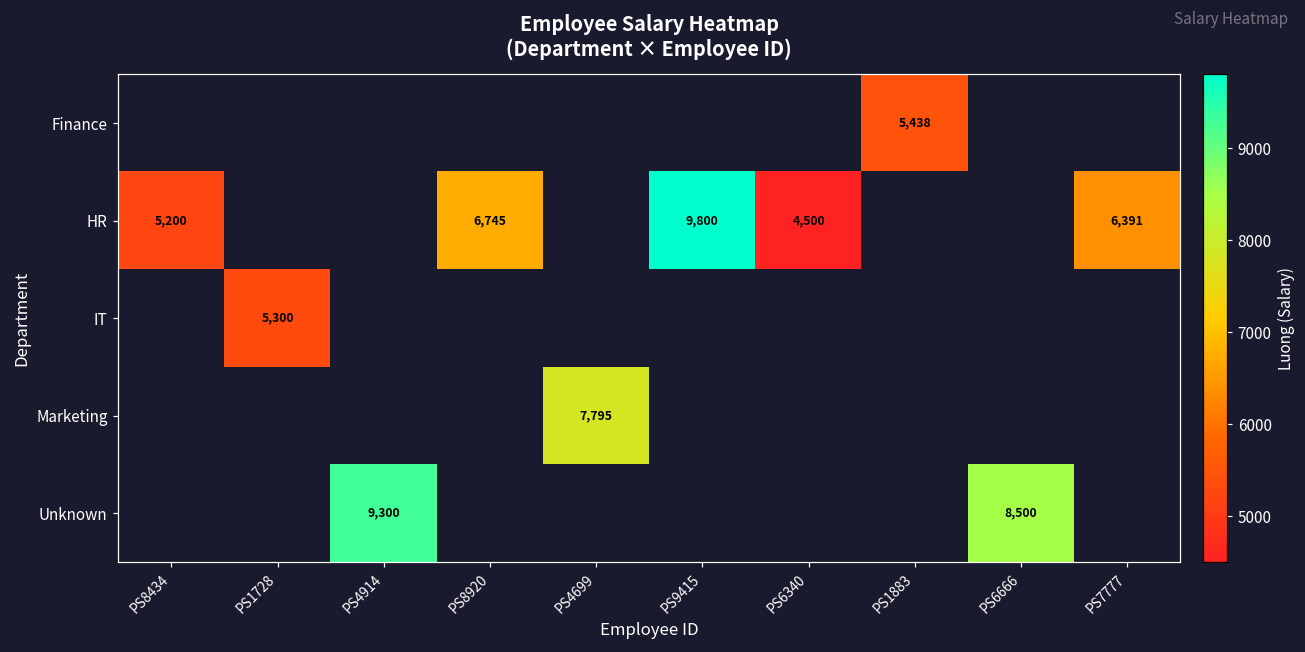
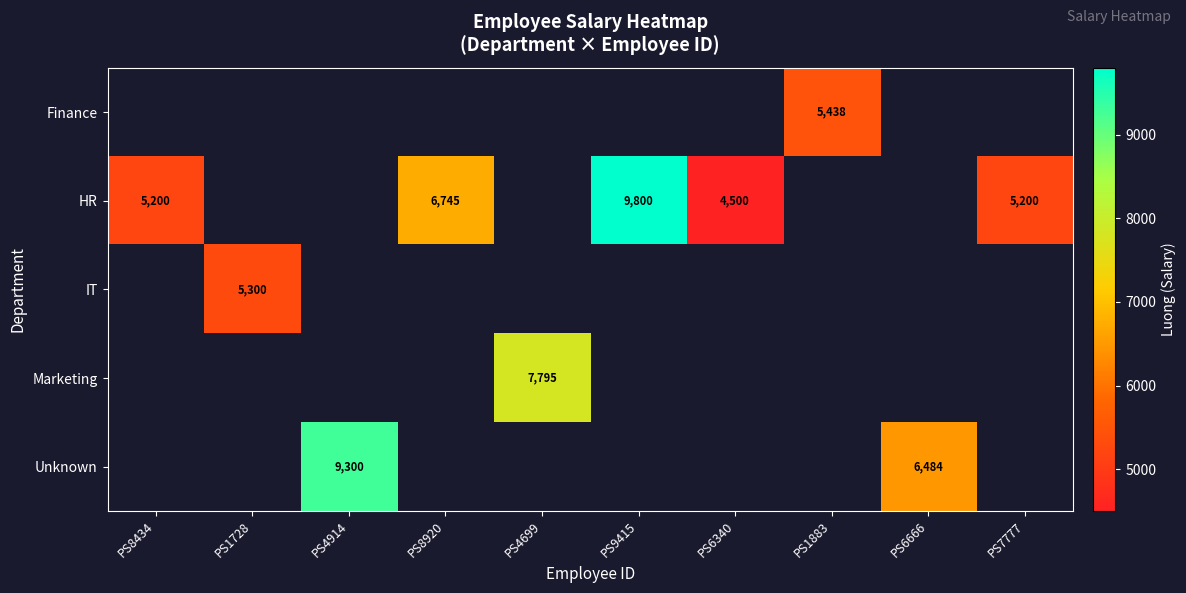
  {
    "Finance": {
      "PS1883": "5,438"
    },
    "HR": {
      "PS8434": "5,200",
      "PS8920": "6,745",
      "PS9415": "9,800",
      "PS6340": "4,500",
-     "PS7777": "6,391"
+     "PS7777": "5,200"
    },
    "IT": {
      "PS1728": "5,300"
    },
    "Marketing": {
      "PS4699": "7,795"
    },
    "Unknown": {
      "PS4914": "9,300",
-     "PS6666": "8,500"
+     "PS6666": "6,484"
    }
  }
